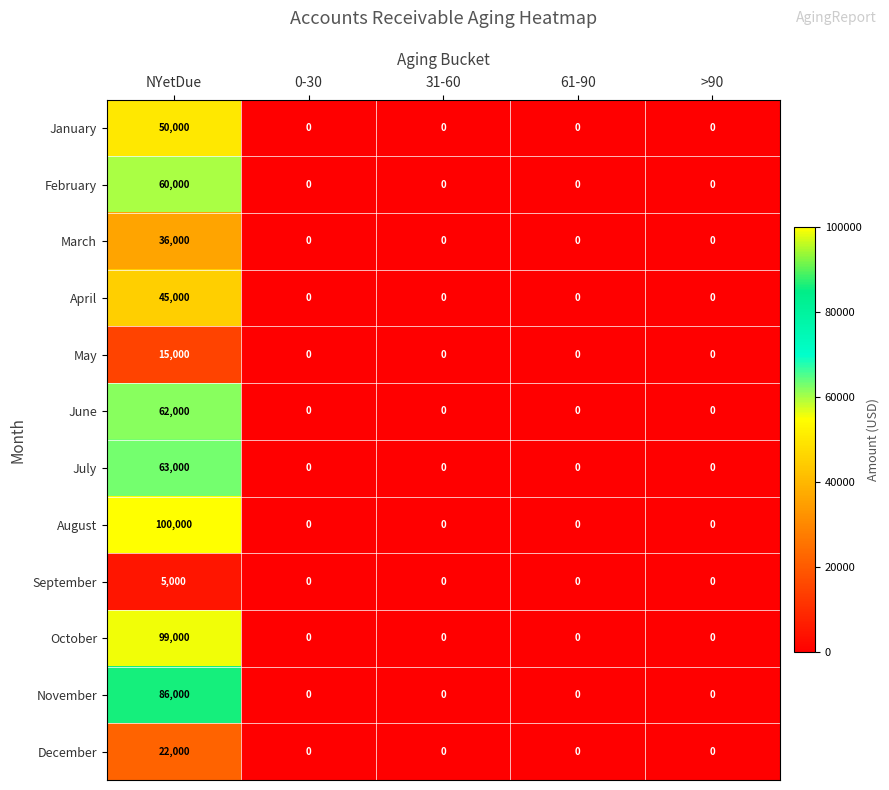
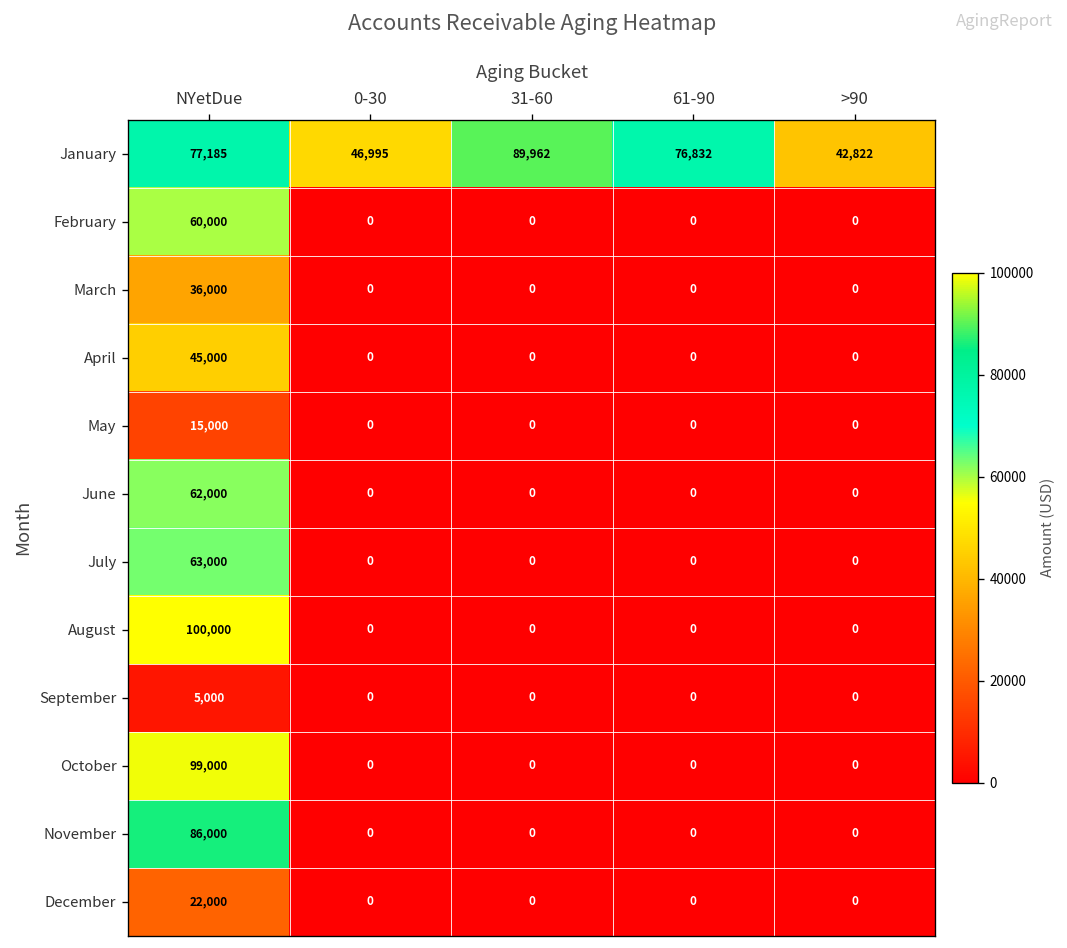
  {
    "January": {
-     "NYetDue": "50,000",
-     "0-30": "0",
-     "31-60": "0",
-     "61-90": "0",
-     ">90": "0"
+     "NYetDue": "77,185",
+     "0-30": "46,995",
+     "31-60": "89,962",
+     "61-90": "76,832",
+     ">90": "42,822"
    },
    "February": {
      "NYetDue": "60,000",
      "0-30": "0",
      "31-60": "0",
      "61-90": "0",
      ">90": "0"
    },
    "March": {
      "NYetDue": "36,000",
      "0-30": "0",
      "31-60": "0",
      "61-90": "0",
      ">90": "0"
    },
    "April": {
      "NYetDue": "45,000",
      "0-30": "0",
      "31-60": "0",
      "61-90": "0",
      ">90": "0"
    },
    "May": {
      "NYetDue": "15,000",
      "0-30": "0",
      "31-60": "0",
      "61-90": "0",
      ">90": "0"
    },
    "June": {
      "NYetDue": "62,000",
      "0-30": "0",
      "31-60": "0",
      "61-90": "0",
      ">90": "0"
    },
    "July": {
      "NYetDue": "63,000",
      "0-30": "0",
      "31-60": "0",
      "61-90": "0",
      ">90": "0"
    },
    "August": {
      "NYetDue": "100,000",
      "0-30": "0",
      "31-60": "0",
      "61-90": "0",
      ">90": "0"
    },
    "September": {
      "NYetDue": "5,000",
      "0-30": "0",
      "31-60": "0",
      "61-90": "0",
      ">90": "0"
    },
    "October": {
      "NYetDue": "99,000",
      "0-30": "0",
      "31-60": "0",
      "61-90": "0",
      ">90": "0"
    },
    "November": {
      "NYetDue": "86,000",
      "0-30": "0",
      "31-60": "0",
      "61-90": "0",
      ">90": "0"
    },
    "December": {
      "NYetDue": "22,000",
      "0-30": "0",
      "31-60": "0",
      "61-90": "0",
      ">90": "0"
    }
  }
